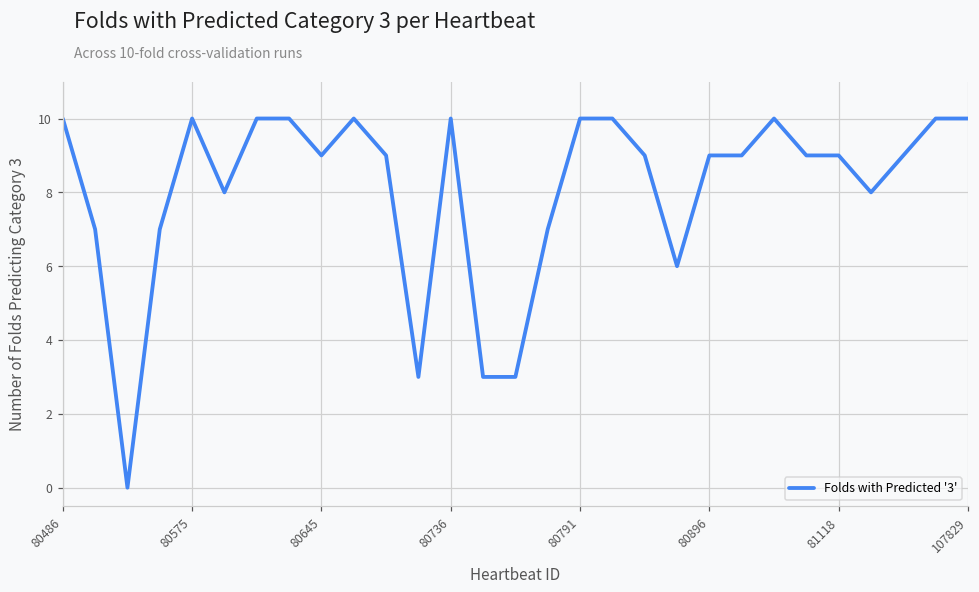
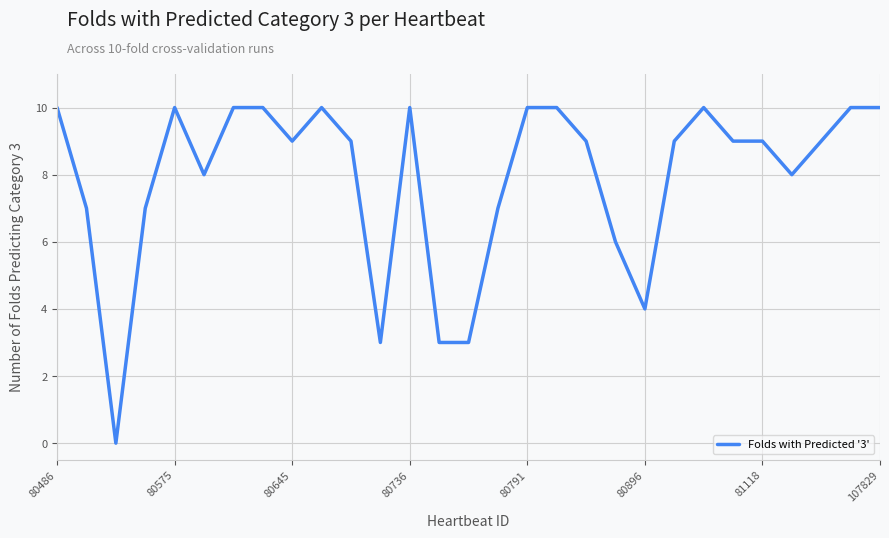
  {
    "80486": 10,
    "80575": 10,
    "80645": 9,
    "80736": 10,
    "80791": 10,
-   "80896": 9,
+   "80896": 4,
    "81118": 9,
    "107829": 10
  }
